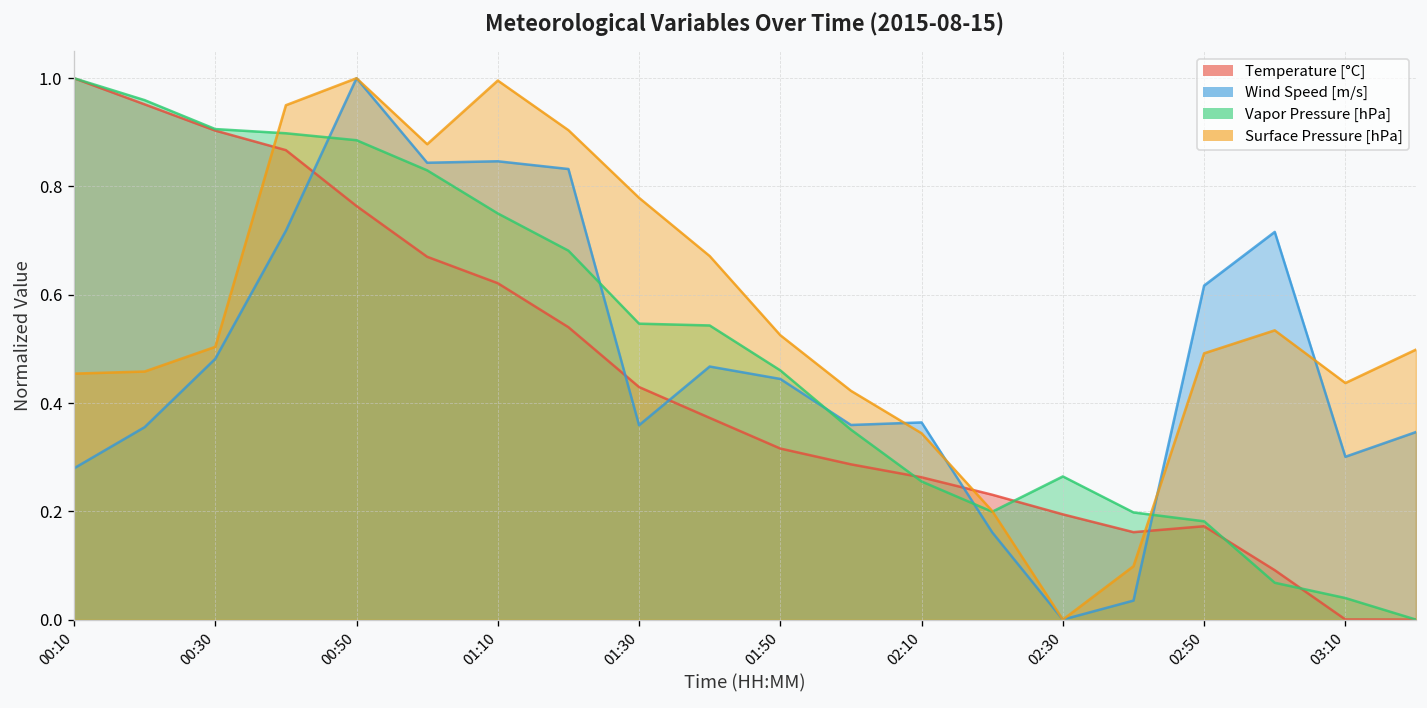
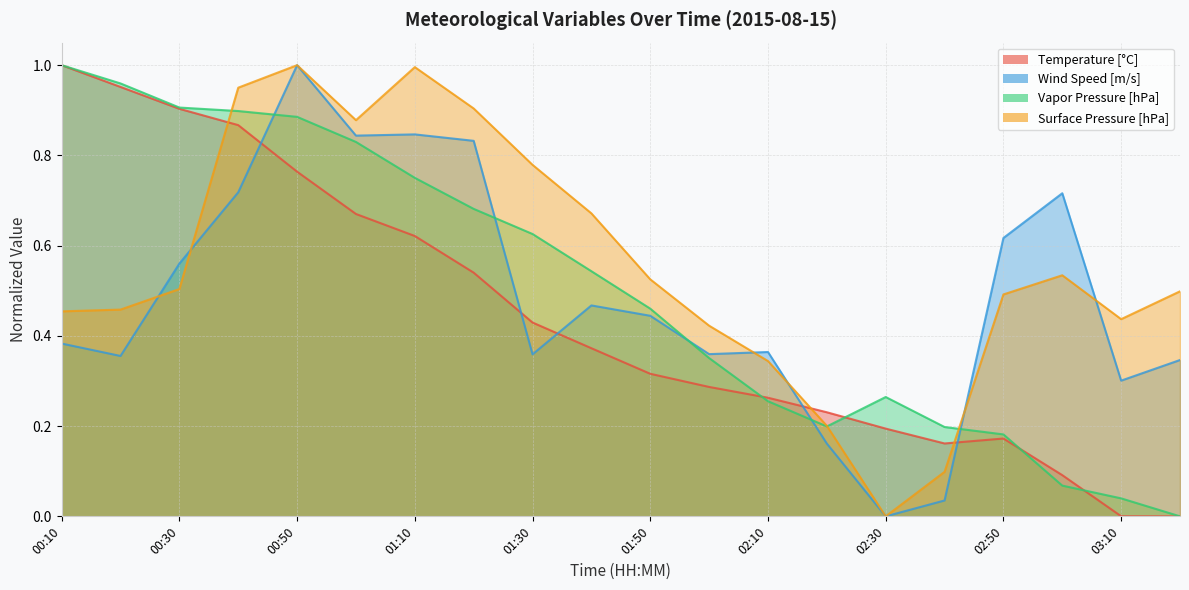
  {
    "Wind Speed [m/s]": {
-     "00:10": 0.28,
-     "00:30": 0.48,
+     "00:10": 0.38,
+     "00:30": 0.56,
      "01:10": 0.85,
      "01:30": 0.36,
      "01:50": 0.44,
      "02:10": 0.36,
      "02:50": 0.62,
      "03:10": 0.30
    },
    "Vapor Pressure [hPa]": {
      "00:50": 0.89,
      "01:10": 0.75,
-     "01:30": 0.55,
+     "01:30": 0.63,
      "01:50": 0.46,
      "02:10": 0.26,
      "02:30": 0.26,
      "02:50": 0.18,
      "03:10": 0.04
    }
  }
